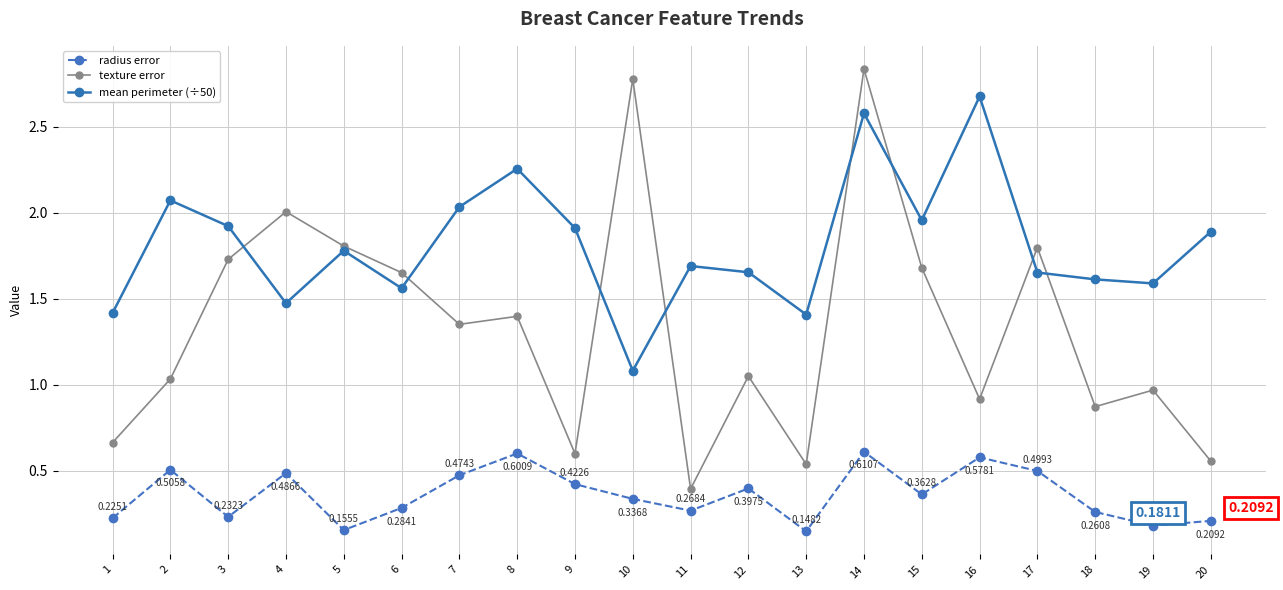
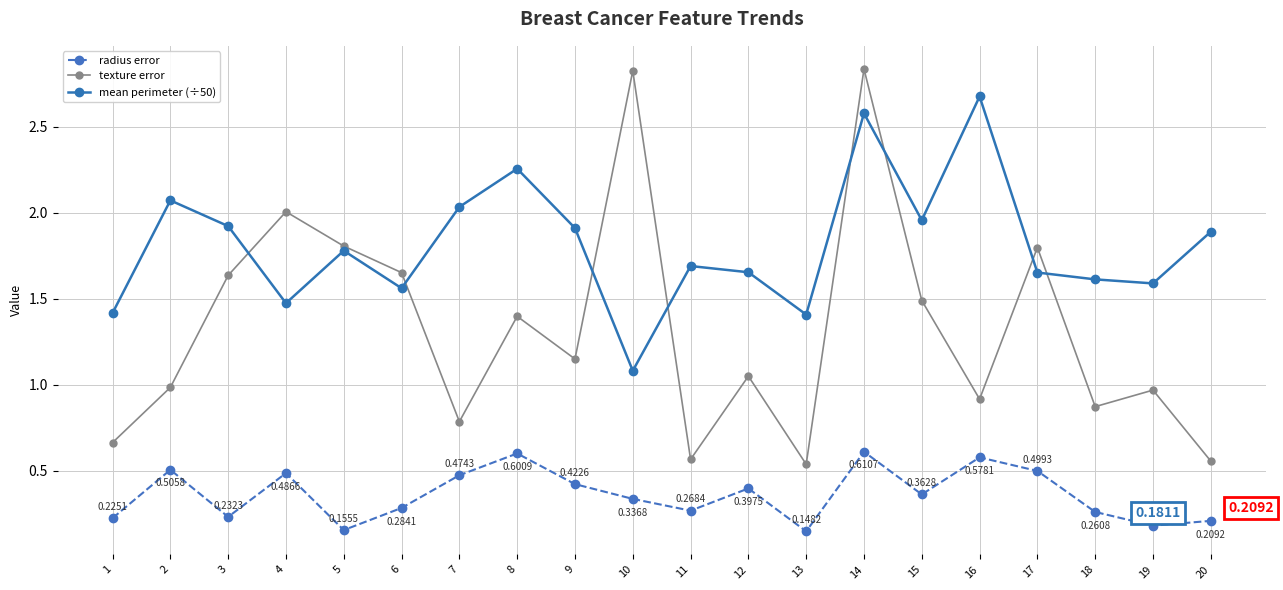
  {
    "texture error": {
      "1": 0.66,
-     "2": 1.03,
-     "3": 1.73,
+     "2": 0.98,
+     "3": 1.64,
      "4": 2.01,
      "5": 1.81,
      "6": 1.65,
-     "7": 1.35,
+     "7": 0.79,
      "8": 1.40,
-     "9": 0.60,
-     "10": 2.78,
-     "11": 0.39,
+     "9": 1.15,
+     "10": 2.83,
+     "11": 0.57,
      "12": 1.05,
      "13": 0.54,
      "14": 2.84,
-     "15": 1.68,
+     "15": 1.49,
      "16": 0.92,
      "17": 1.80,
      "18": 0.87,
      "19": 0.97,
      "20": 0.56
    }
  }
